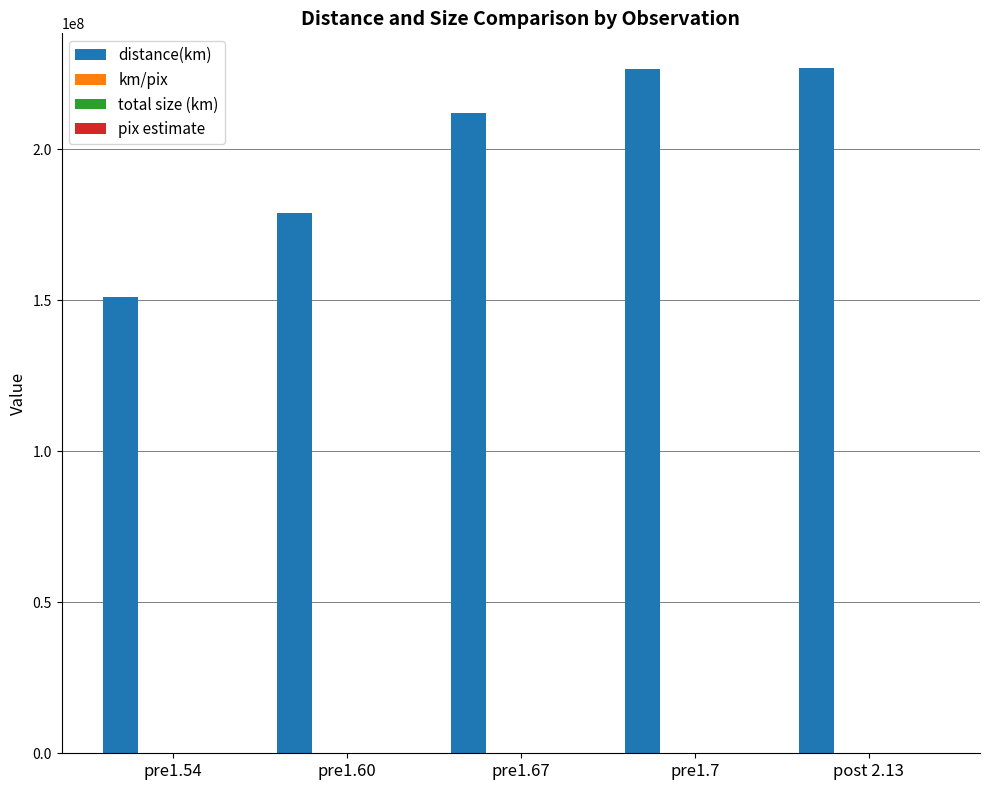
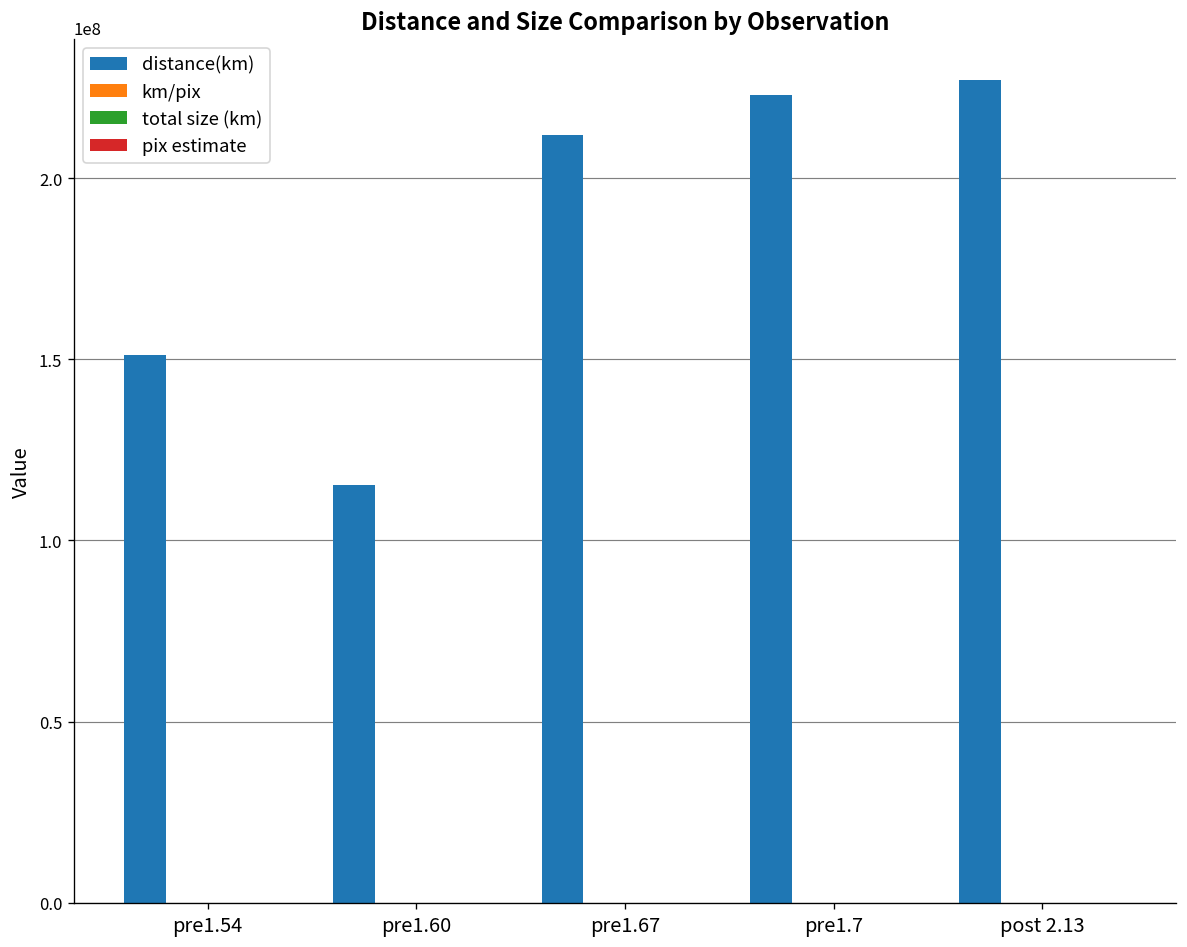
  {
    "distance(km)": {
      "pre1.54": 151000000,
-     "pre1.60": 179000000,
+     "pre1.60": 115000000,
      "pre1.67": 212000000,
-     "pre1.7": 226000000,
+     "pre1.7": 223000000,
      "post 2.13": 227000000
    },
    "total size (km)": {
      "pre1.54": 0,
      "pre1.60": 0,
      "pre1.67": 0
    },
    "pix estimate": {
      "pre1.54": 0,
      "pre1.60": 0,
      "pre1.67": 0
    }
  }
